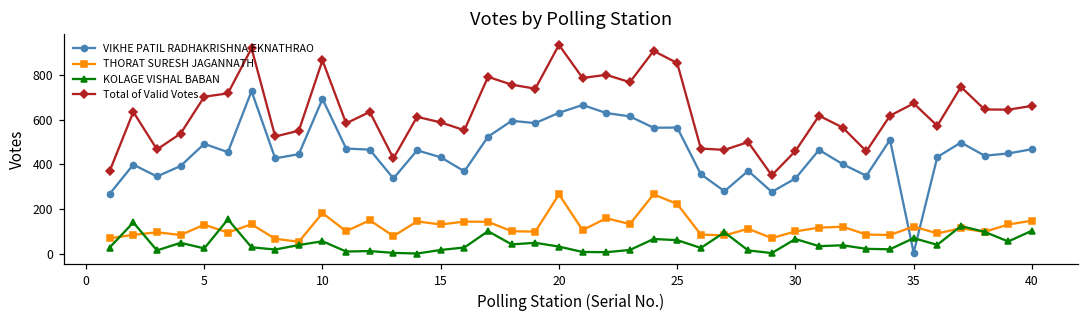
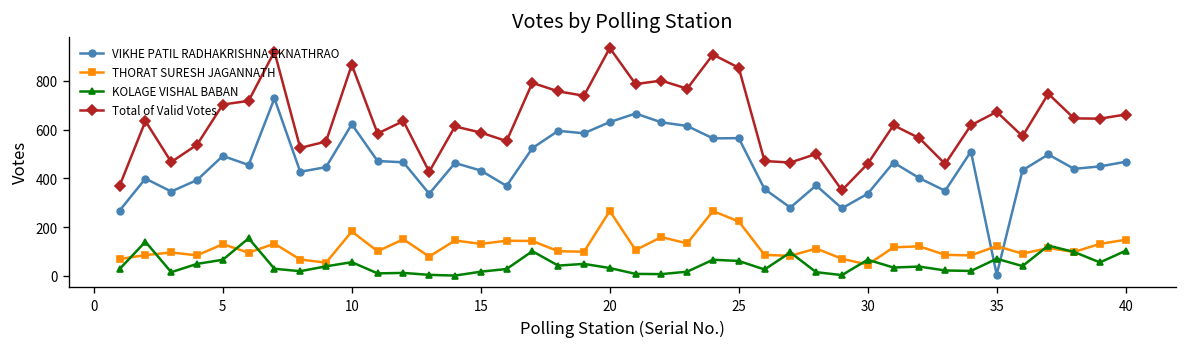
  {
    "VIKHE PATIL RADHAKRISHNA EKNATHRAO": {
      "5": 490,
-     "10": 690,
+     "10": 620,
      "15": 430,
      "20": 630,
      "25": 570,
      "30": 340,
      "35": 10,
      "40": 470
    },
    "THORAT SURESH JAGANNATH": {
      "5": 130,
      "10": 180,
      "15": 130,
      "20": 270,
      "25": 220,
-     "30": 100,
+     "30": 50,
      "35": 120,
      "40": 150
    },
    "KOLAGE VISHAL BABAN": {
-     "5": 20,
+     "5": 70,
      "10": 60,
      "15": 20,
      "20": 30,
      "25": 60,
      "30": 70,
      "35": 70,
      "40": 100
    },
    "Total of Valid Votes": {
      "5": 700,
      "10": 870,
      "15": 590,
      "20": 940,
      "25": 850,
      "30": 460,
      "35": 670,
      "40": 660
    }
  }
